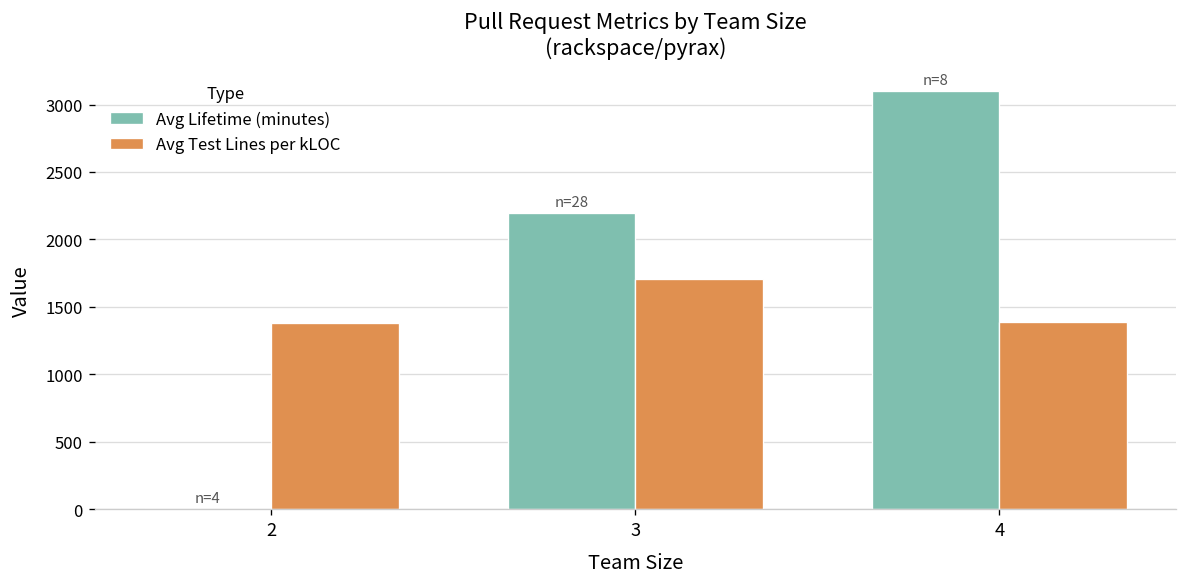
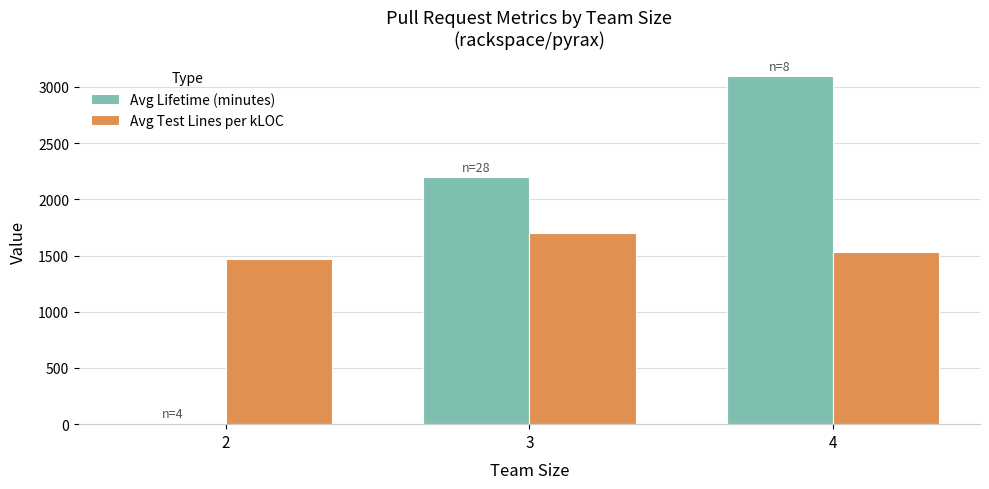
  {
    "Avg Lifetime (minutes)": {
      "2": 4
    },
    "Avg Test Lines per kLOC": {
-     "2": 1380,
+     "2": 1470,
      "3": 1700,
-     "4": 1390
+     "4": 1530
    }
  }
